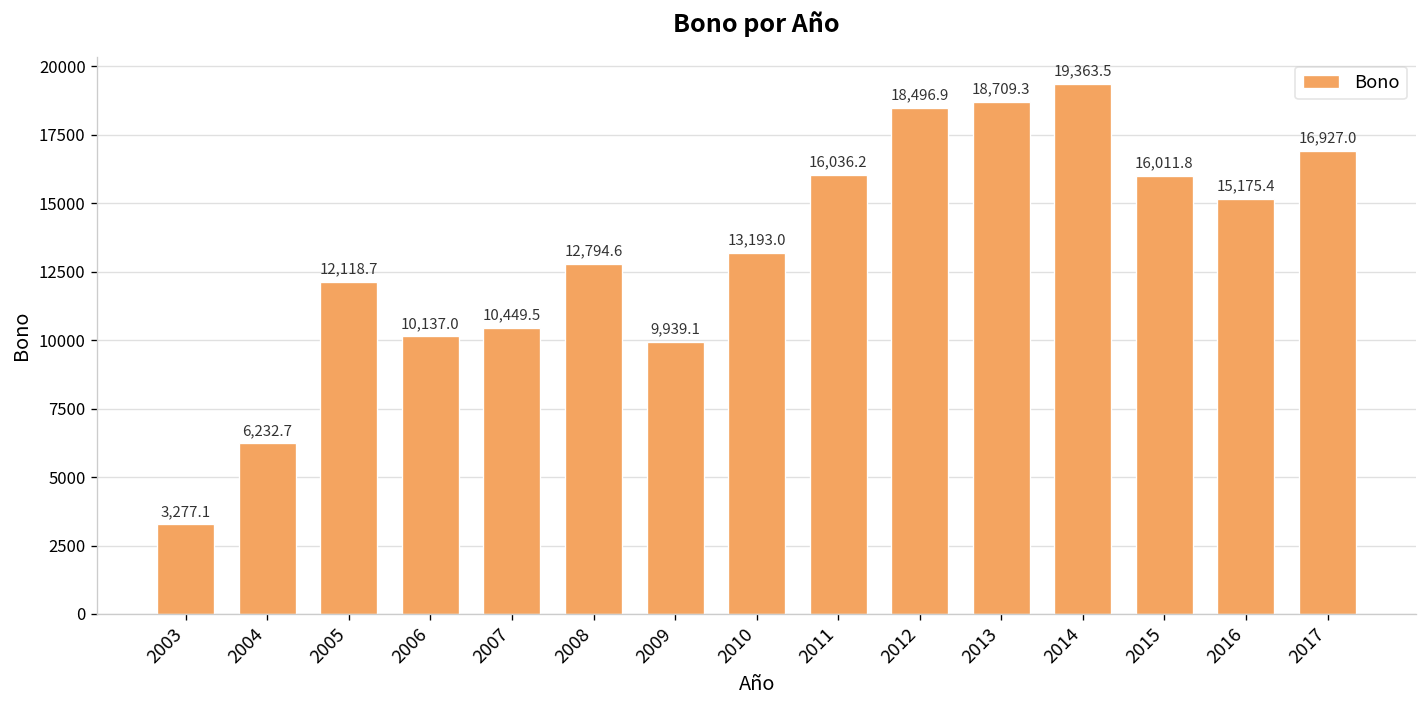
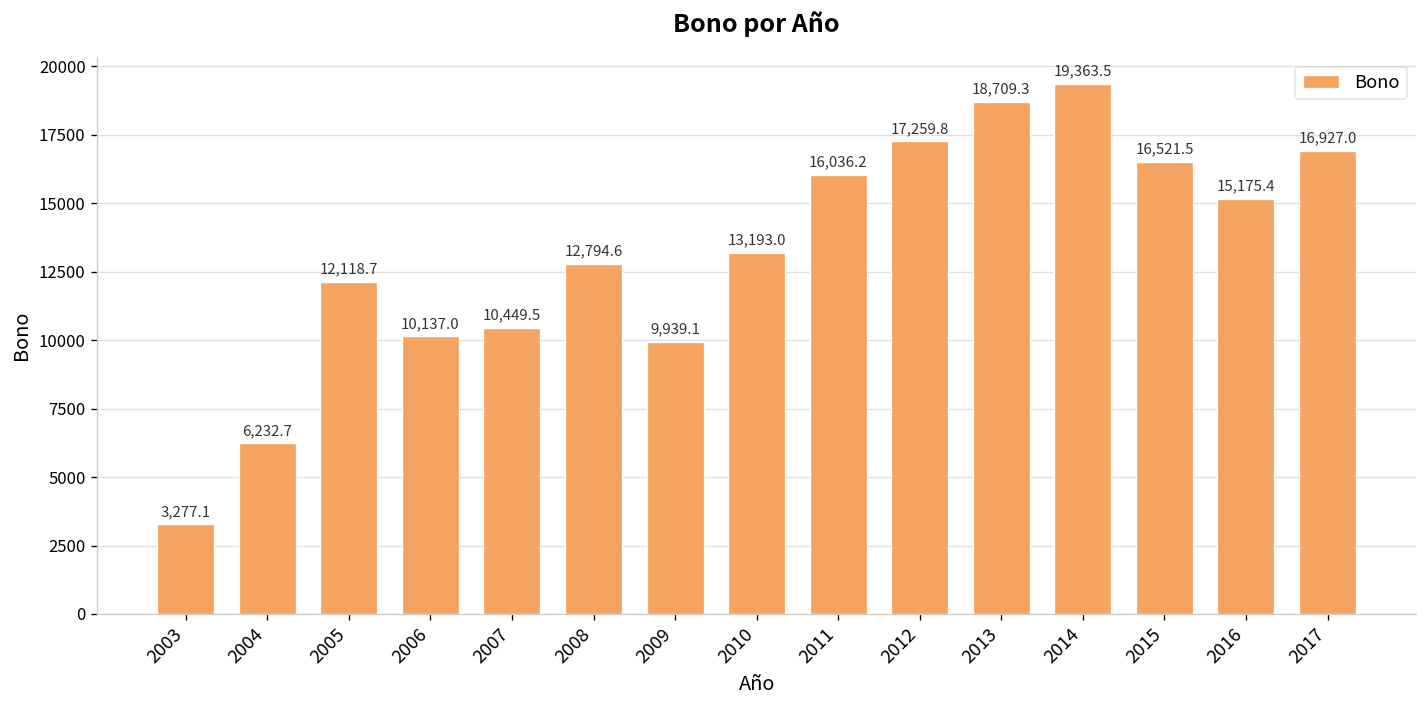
  {
    "2003": "3,277.1",
    "2004": "6,232.7",
    "2005": "12,118.7",
    "2006": "10,137.0",
    "2007": "10,449.5",
    "2008": "12,794.6",
    "2009": "9,939.1",
    "2010": "13,193.0",
    "2011": "16,036.2",
-   "2012": "18,496.9",
+   "2012": "17,259.8",
    "2013": "18,709.3",
    "2014": "19,363.5",
-   "2015": "16,011.8",
+   "2015": "16,521.5",
    "2016": "15,175.4",
    "2017": "16,927.0"
  }
